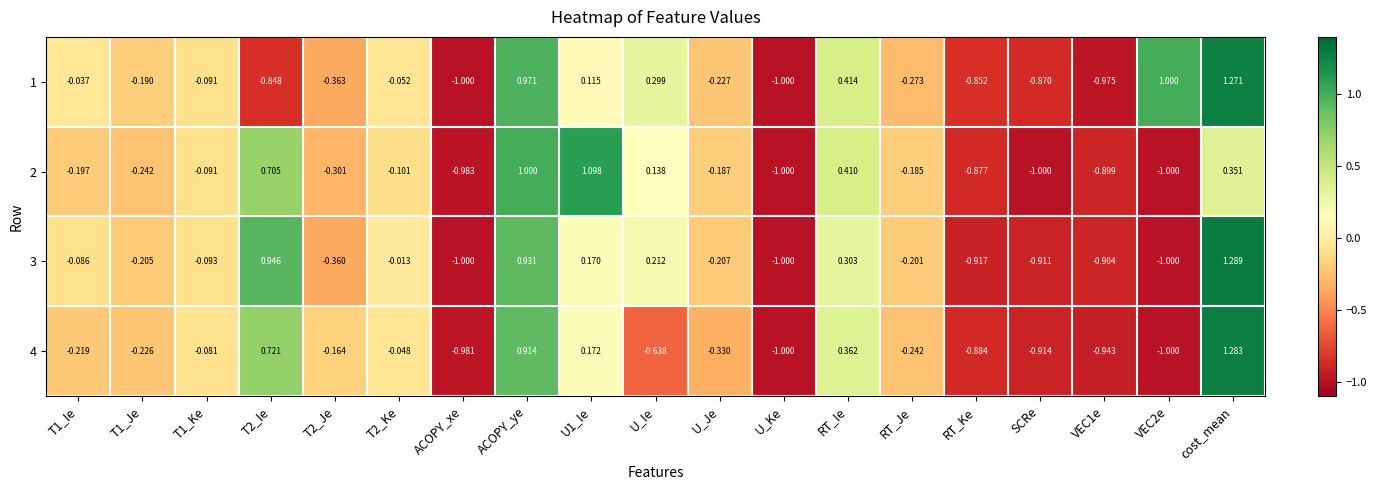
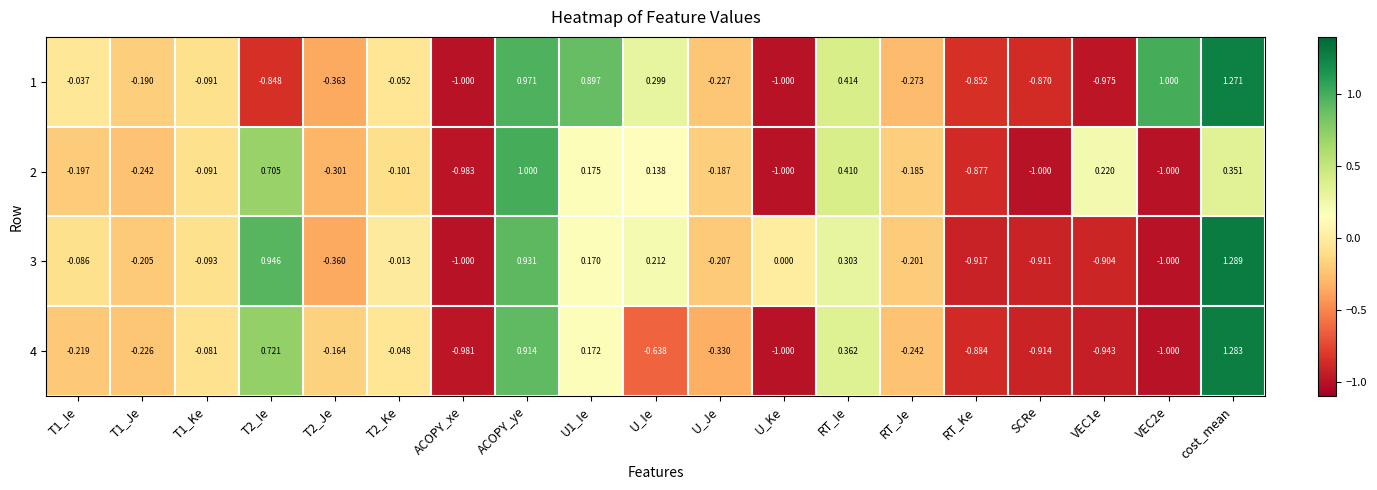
  {
    "1": {
      "T1_Ie": -0.037,
      "T1_Je": -0.190,
      "T1_Ke": -0.091,
      "T2_Ie": -0.848,
      "T2_Je": -0.363,
      "T2_Ke": -0.052,
      "ACOPY_xe": -1.000,
      "ACOPY_ye": 0.971,
-     "U1_Ie": 0.115,
+     "U1_Ie": 0.897,
      "U_Ie": 0.299,
      "U_Je": -0.227,
      "U_Ke": -1.000,
      "RT_Ie": 0.414,
      "RT_Je": -0.273,
      "RT_Ke": -0.852,
      "SCRe": -0.870,
      "VEC1e": -0.975,
      "VEC2e": 1.000,
      "cost_mean": 1.271
    },
    "2": {
      "T1_Ie": -0.197,
      "T1_Je": -0.242,
      "T1_Ke": -0.091,
      "T2_Ie": 0.705,
      "T2_Je": -0.301,
      "T2_Ke": -0.101,
      "ACOPY_xe": -0.983,
      "ACOPY_ye": 1.000,
-     "U1_Ie": 1.098,
+     "U1_Ie": 0.175,
      "U_Ie": 0.138,
      "U_Je": -0.187,
      "U_Ke": -1.000,
      "RT_Ie": 0.410,
      "RT_Je": -0.185,
      "RT_Ke": -0.877,
      "SCRe": -1.000,
-     "VEC1e": -0.899,
+     "VEC1e": 0.220,
      "VEC2e": -1.000,
      "cost_mean": 0.351
    },
    "3": {
      "T1_Ie": -0.086,
      "T1_Je": -0.205,
      "T1_Ke": -0.093,
      "T2_Ie": 0.946,
      "T2_Je": -0.360,
      "T2_Ke": -0.013,
      "ACOPY_xe": -1.000,
      "ACOPY_ye": 0.931,
      "U1_Ie": 0.170,
      "U_Ie": 0.212,
      "U_Je": -0.207,
-     "U_Ke": -1.000,
+     "U_Ke": 0.000,
      "RT_Ie": 0.303,
      "RT_Je": -0.201,
      "RT_Ke": -0.917,
      "SCRe": -0.911,
      "VEC1e": -0.904,
      "VEC2e": -1.000,
      "cost_mean": 1.289
    },
    "4": {
      "T1_Ie": -0.219,
      "T1_Je": -0.226,
      "T1_Ke": -0.081,
      "T2_Ie": 0.721,
      "T2_Je": -0.164,
      "T2_Ke": -0.048,
      "ACOPY_xe": -0.981,
      "ACOPY_ye": 0.914,
      "U1_Ie": 0.172,
      "U_Ie": -0.638,
      "U_Je": -0.330,
      "U_Ke": -1.000,
      "RT_Ie": 0.362,
      "RT_Je": -0.242,
      "RT_Ke": -0.884,
      "SCRe": -0.914,
      "VEC1e": -0.943,
      "VEC2e": -1.000,
      "cost_mean": 1.283
    }
  }
